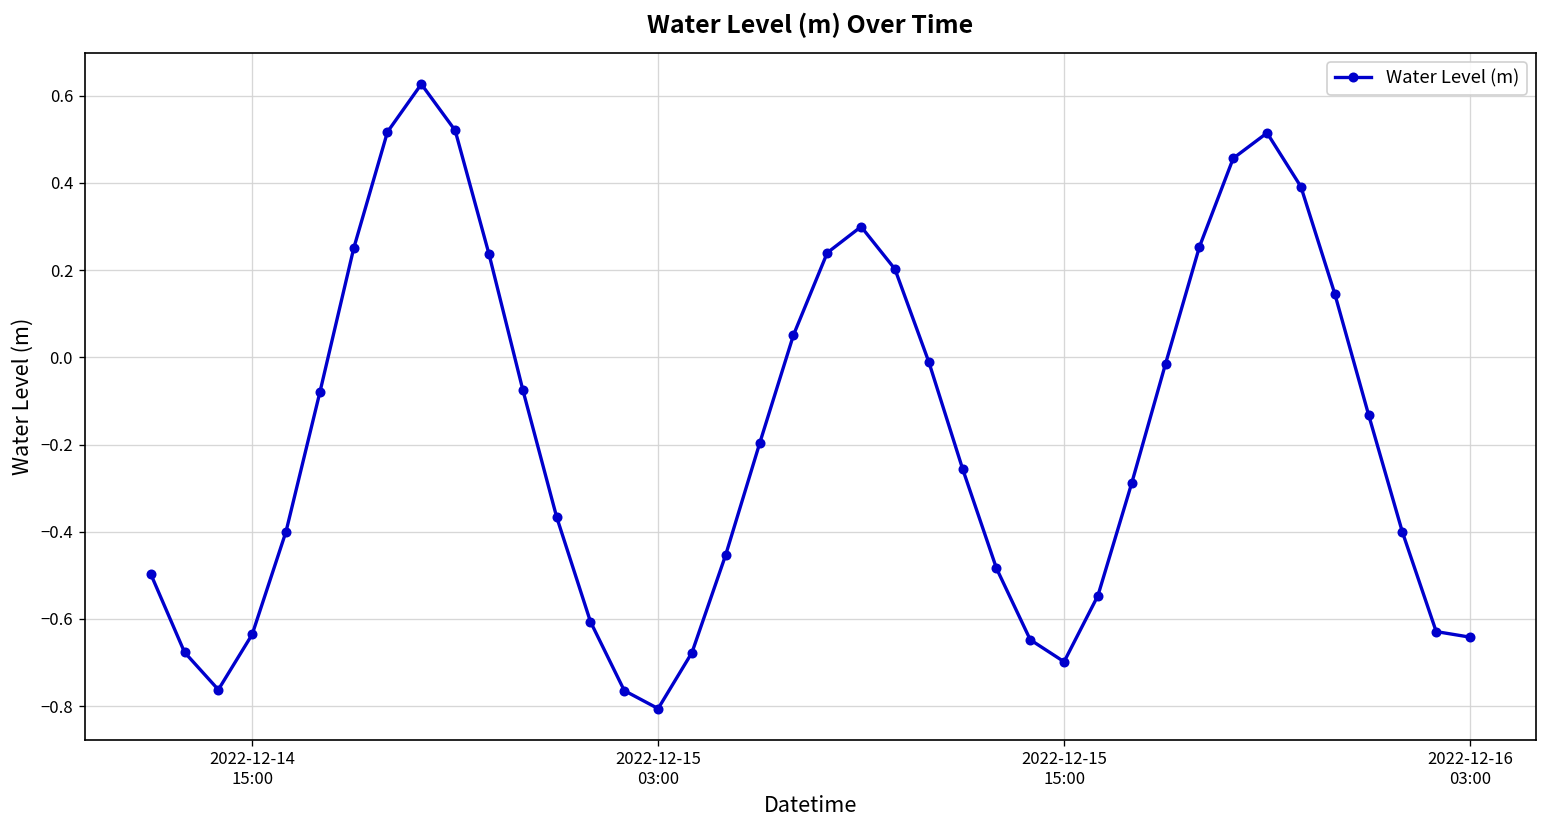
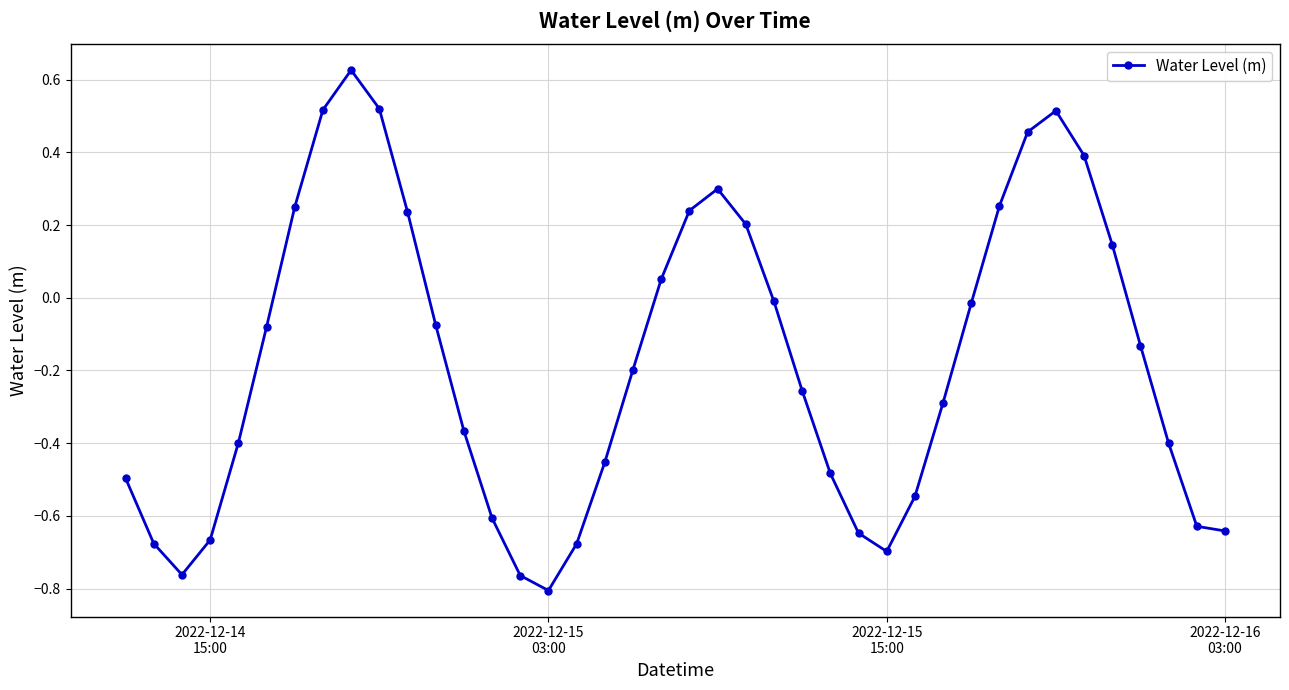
  {
-   "2022-12-14 15:00": -0.64,
+   "2022-12-14 15:00": -0.67,
    "2022-12-15 03:00": -0.81,
    "2022-12-15 15:00": -0.70,
    "2022-12-16 03:00": -0.64
  }
